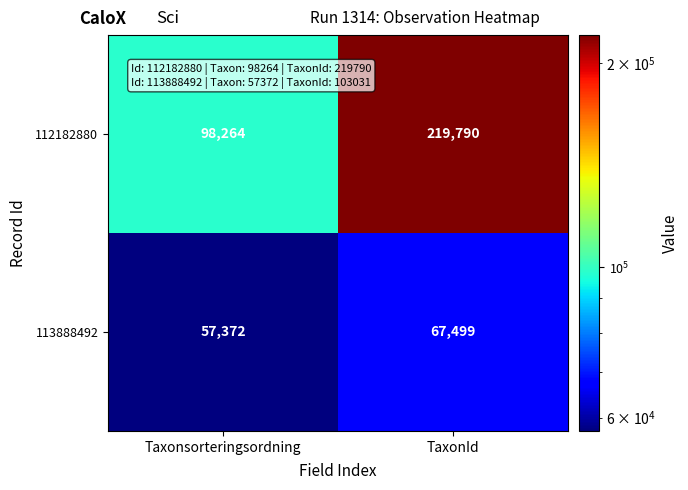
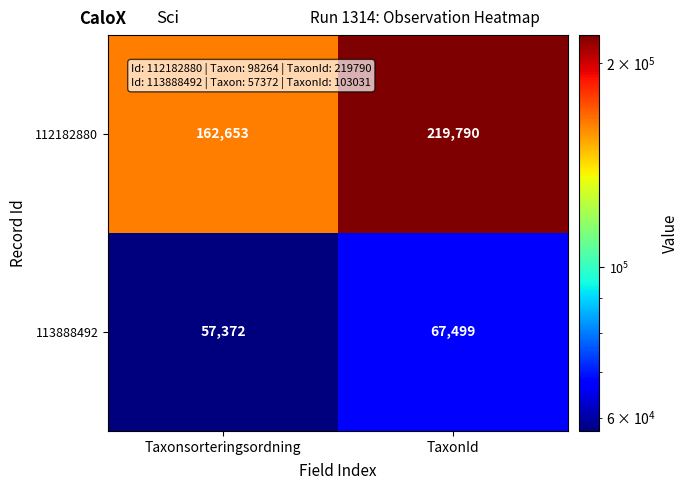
  {
    "112182880": {
-     "Taxonsorteringsordning": "98,264",
+     "Taxonsorteringsordning": "162,653",
      "TaxonId": "219,790"
    },
    "113888492": {
      "Taxonsorteringsordning": "57,372",
      "TaxonId": "67,499"
    }
  }
